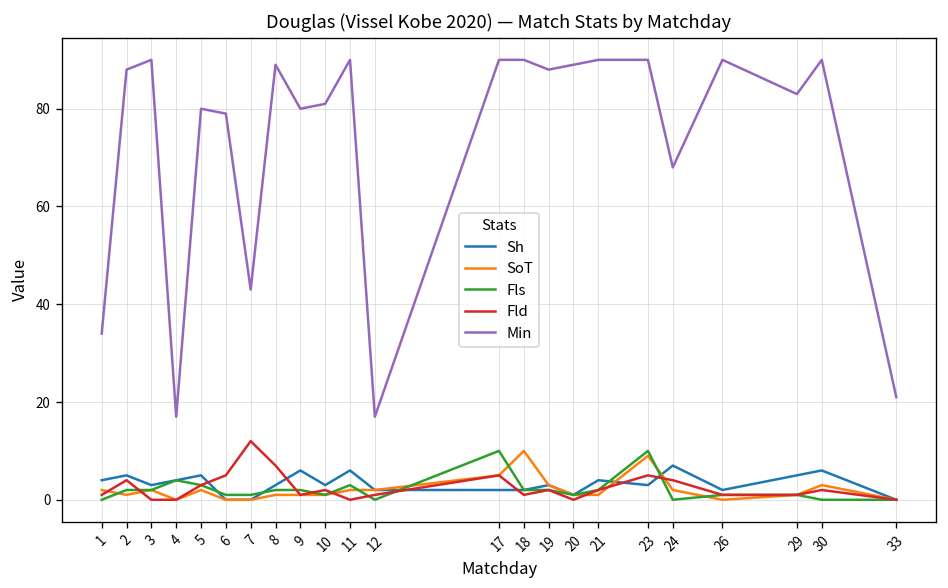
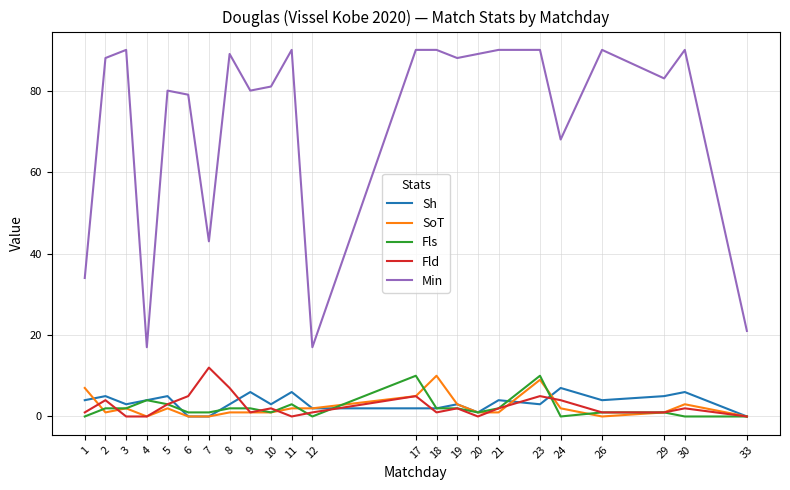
  {
    "Sh": {
      "1": 4,
      "2": 5,
      "3": 3,
      "5": 5,
      "8": 3,
      "9": 6,
      "10": 3,
      "11": 6,
      "17": 2,
      "21": 4,
      "23": 3,
      "24": 7,
-     "26": 2,
+     "26": 4,
      "29": 5,
      "30": 6
    },
    "SoT": {
-     "1": 2,
+     "1": 7,
      "2": 1,
      "5": 2,
      "8": 1,
      "11": 2,
      "18": 10,
      "21": 1,
      "23": 9,
      "24": 2,
      "26": 0,
      "30": 3
    },
    "Fls": {
      "1": 0,
      "2": 2,
      "6": 1,
      "7": 1,
      "8": 2,
      "9": 2,
      "11": 3,
      "12": 0,
      "17": 10,
      "23": 10,
      "24": 0,
      "30": 0
    },
    "Fld": {
      "1": 1,
      "2": 4,
      "3": 0,
      "6": 5,
      "7": 12,
      "8": 7,
      "10": 2,
      "11": 0,
      "12": 1,
      "18": 1,
      "20": 0,
      "23": 5,
      "24": 4,
      "30": 2
    },
    "Min": {
      "1": 34,
      "2": 88,
      "3": 90,
      "4": 17,
      "5": 80,
      "6": 79,
      "7": 43,
      "8": 89,
      "9": 80,
      "10": 81,
      "11": 90,
      "12": 17,
      "17": 90,
      "18": 90,
      "19": 88,
      "20": 89,
      "21": 90,
      "23": 90,
      "24": 68,
      "26": 90,
      "29": 83,
      "30": 90,
      "33": 21
    }
  }
